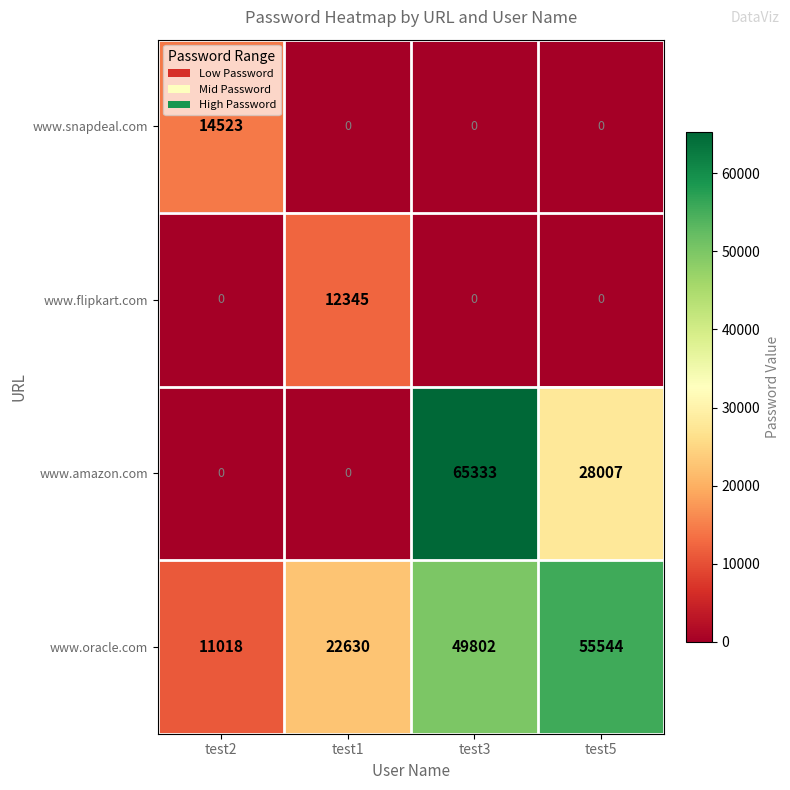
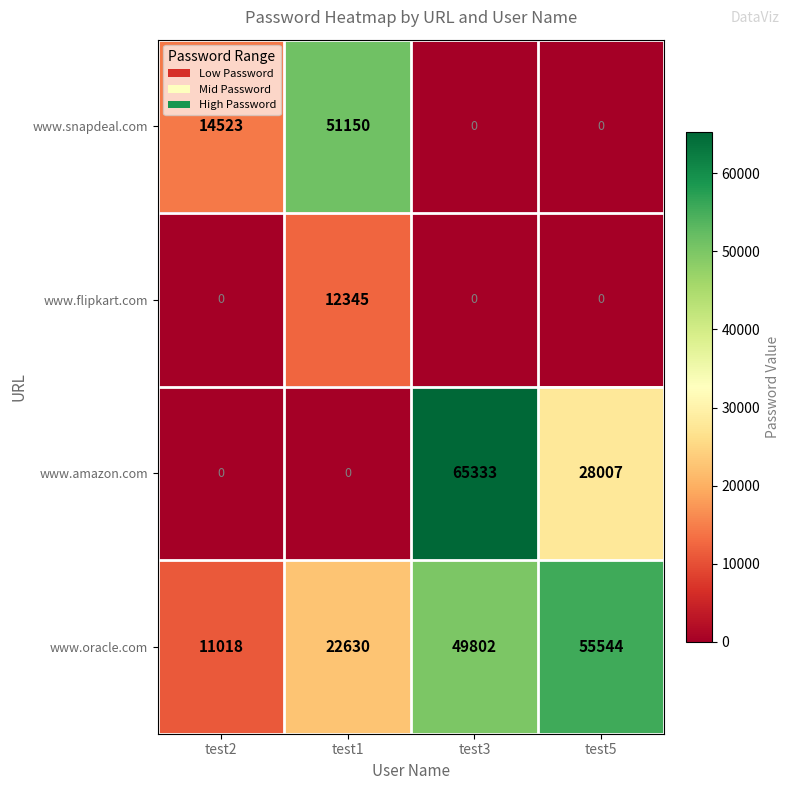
  {
    "www.snapdeal.com": {
      "test2": 14523,
-     "test1": 0,
+     "test1": 51150,
      "test3": 0,
      "test5": 0
    },
    "www.flipkart.com": {
      "test2": 0,
      "test1": 12345,
      "test3": 0,
      "test5": 0
    },
    "www.amazon.com": {
      "test2": 0,
      "test1": 0,
      "test3": 65333,
      "test5": 28007
    },
    "www.oracle.com": {
      "test2": 11018,
      "test1": 22630,
      "test3": 49802,
      "test5": 55544
    }
  }
